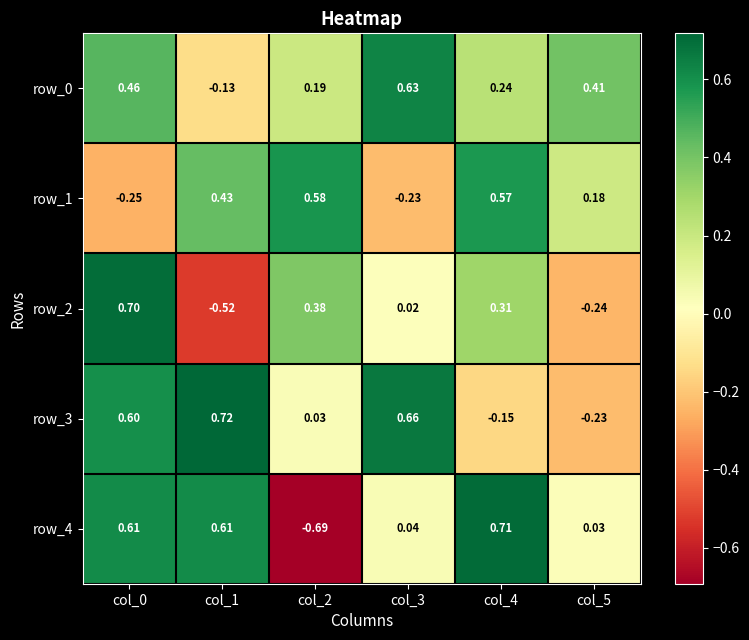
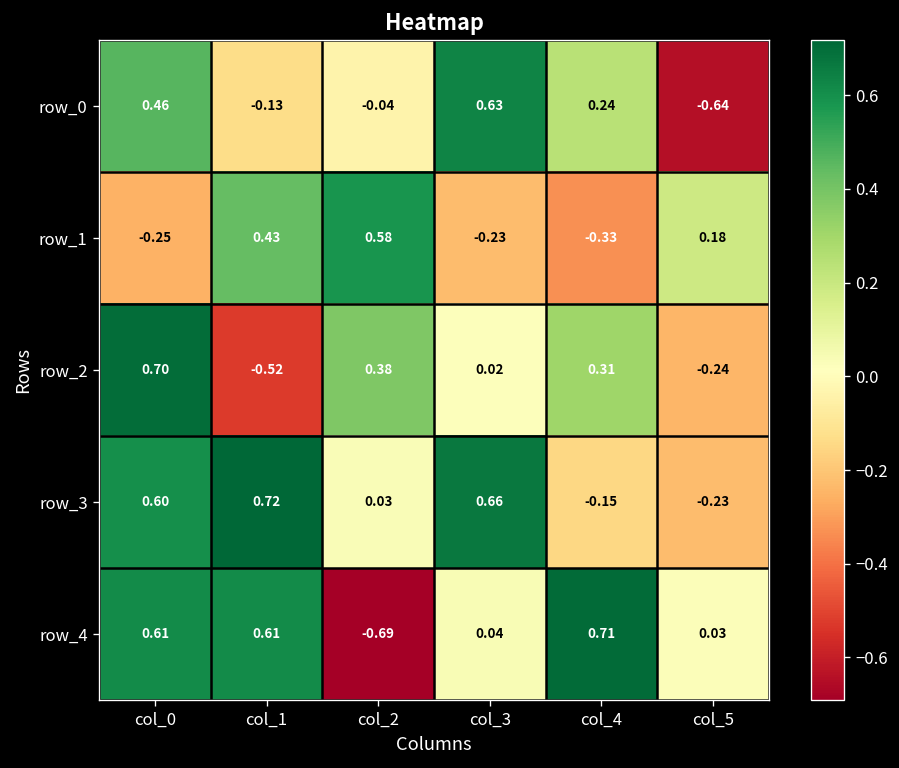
  {
    "row_0": {
      "col_0": 0.46,
      "col_1": -0.13,
-     "col_2": 0.19,
+     "col_2": -0.04,
      "col_3": 0.63,
      "col_4": 0.24,
-     "col_5": 0.41
+     "col_5": -0.64
    },
    "row_1": {
      "col_0": -0.25,
      "col_1": 0.43,
      "col_2": 0.58,
      "col_3": -0.23,
-     "col_4": 0.57,
+     "col_4": -0.33,
      "col_5": 0.18
    },
    "row_2": {
      "col_0": 0.70,
      "col_1": -0.52,
      "col_2": 0.38,
      "col_3": 0.02,
      "col_4": 0.31,
      "col_5": -0.24
    },
    "row_3": {
      "col_0": 0.60,
      "col_1": 0.72,
      "col_2": 0.03,
      "col_3": 0.66,
      "col_4": -0.15,
      "col_5": -0.23
    },
    "row_4": {
      "col_0": 0.61,
      "col_1": 0.61,
      "col_2": -0.69,
      "col_3": 0.04,
      "col_4": 0.71,
      "col_5": 0.03
    }
  }
